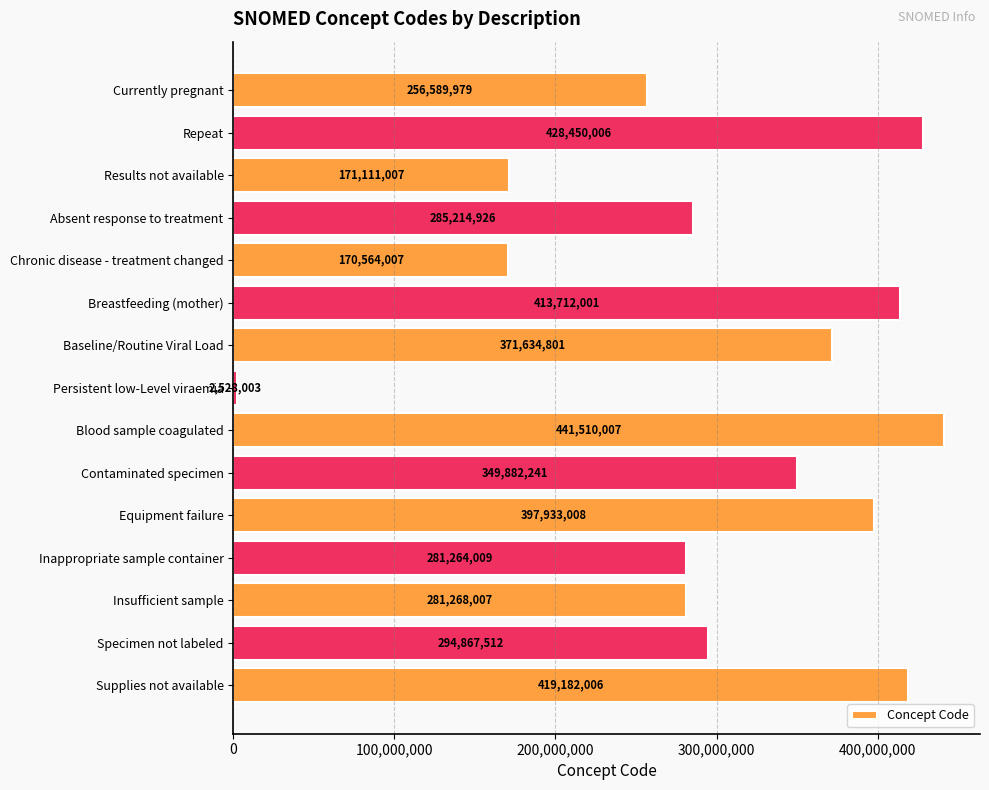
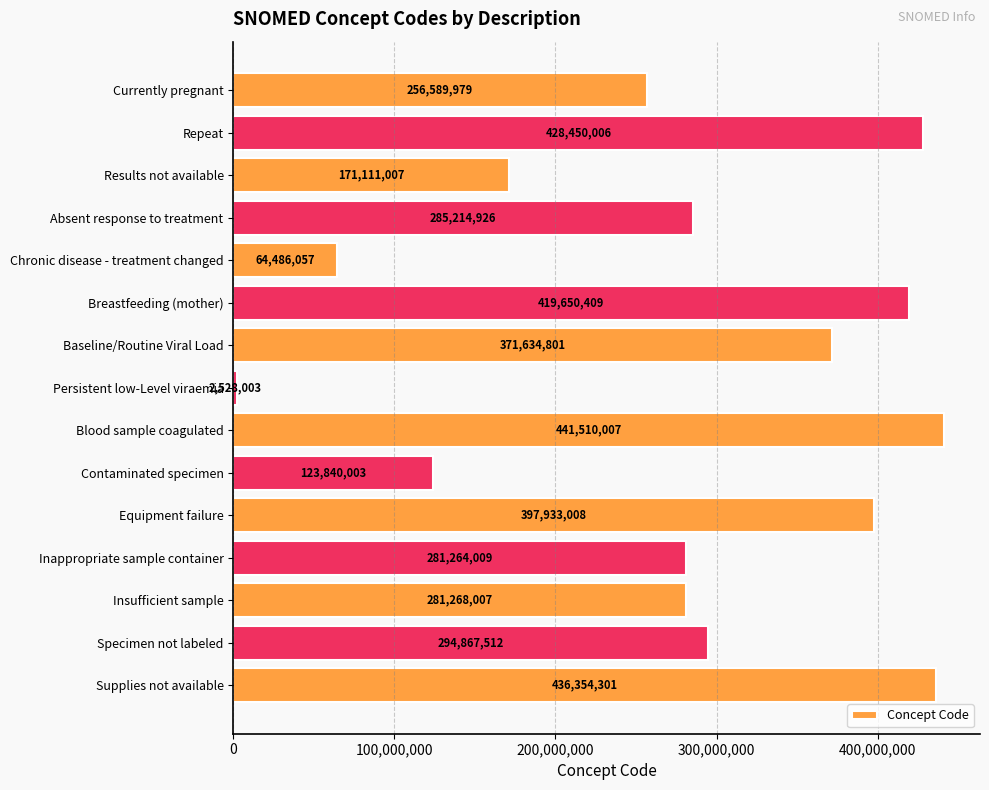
  {
    "Currently pregnant": "256,589,979",
    "Repeat": "428,450,006",
    "Results not available": "171,111,007",
    "Absent response to treatment": "285,214,926",
-   "Chronic disease - treatment changed": "170,564,007",
-   "Breastfeeding (mother)": "413,712,001",
+   "Chronic disease - treatment changed": "64,486,057",
+   "Breastfeeding (mother)": "419,650,409",
    "Baseline/Routine Viral Load": "371,634,801",
    "Persistent low-Level viraemia": "2,528,003",
    "Blood sample coagulated": "441,510,007",
-   "Contaminated specimen": "349,882,241",
+   "Contaminated specimen": "123,840,003",
    "Equipment failure": "397,933,008",
    "Inappropriate sample container": "281,264,009",
    "Insufficient sample": "281,268,007",
    "Specimen not labeled": "294,867,512",
-   "Supplies not available": "419,182,006"
+   "Supplies not available": "436,354,301"
  }
